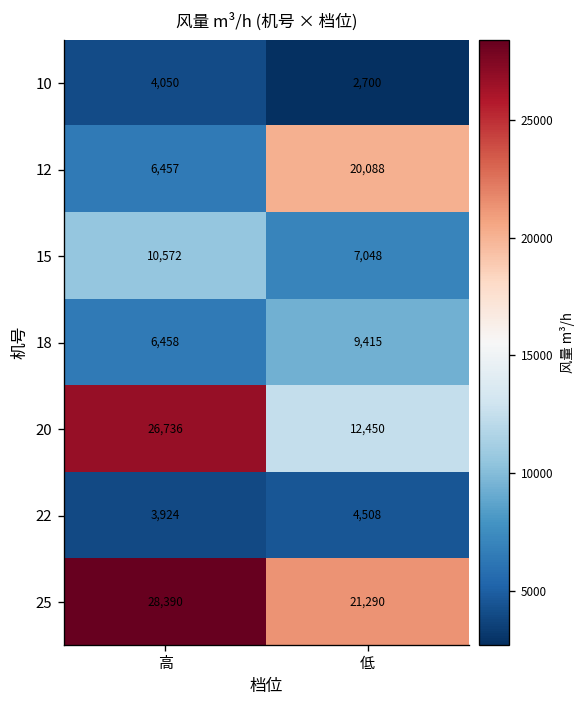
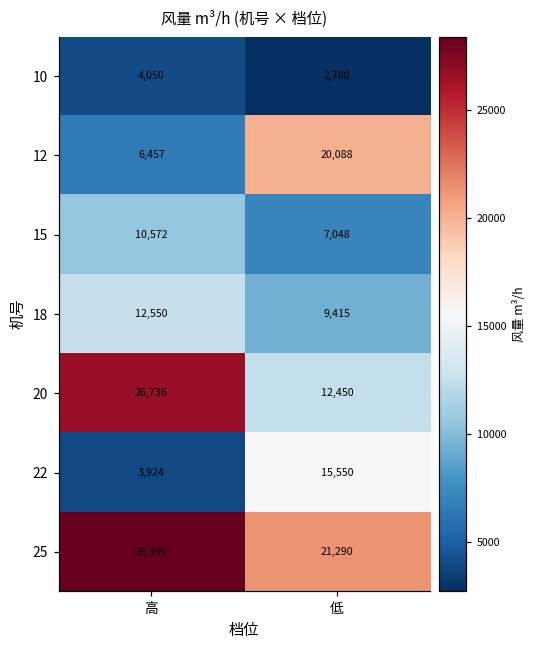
  {
    "10": {
      "高": "4,050",
      "低": "2,700"
    },
    "12": {
      "高": "6,457",
      "低": "20,088"
    },
    "15": {
      "高": "10,572",
      "低": "7,048"
    },
    "18": {
-     "高": "6,458",
+     "高": "12,550",
      "低": "9,415"
    },
    "20": {
      "高": "26,736",
      "低": "12,450"
    },
    "22": {
      "高": "3,924",
-     "低": "4,508"
+     "低": "15,550"
    },
    "25": {
      "高": "28,390",
      "低": "21,290"
    }
  }
